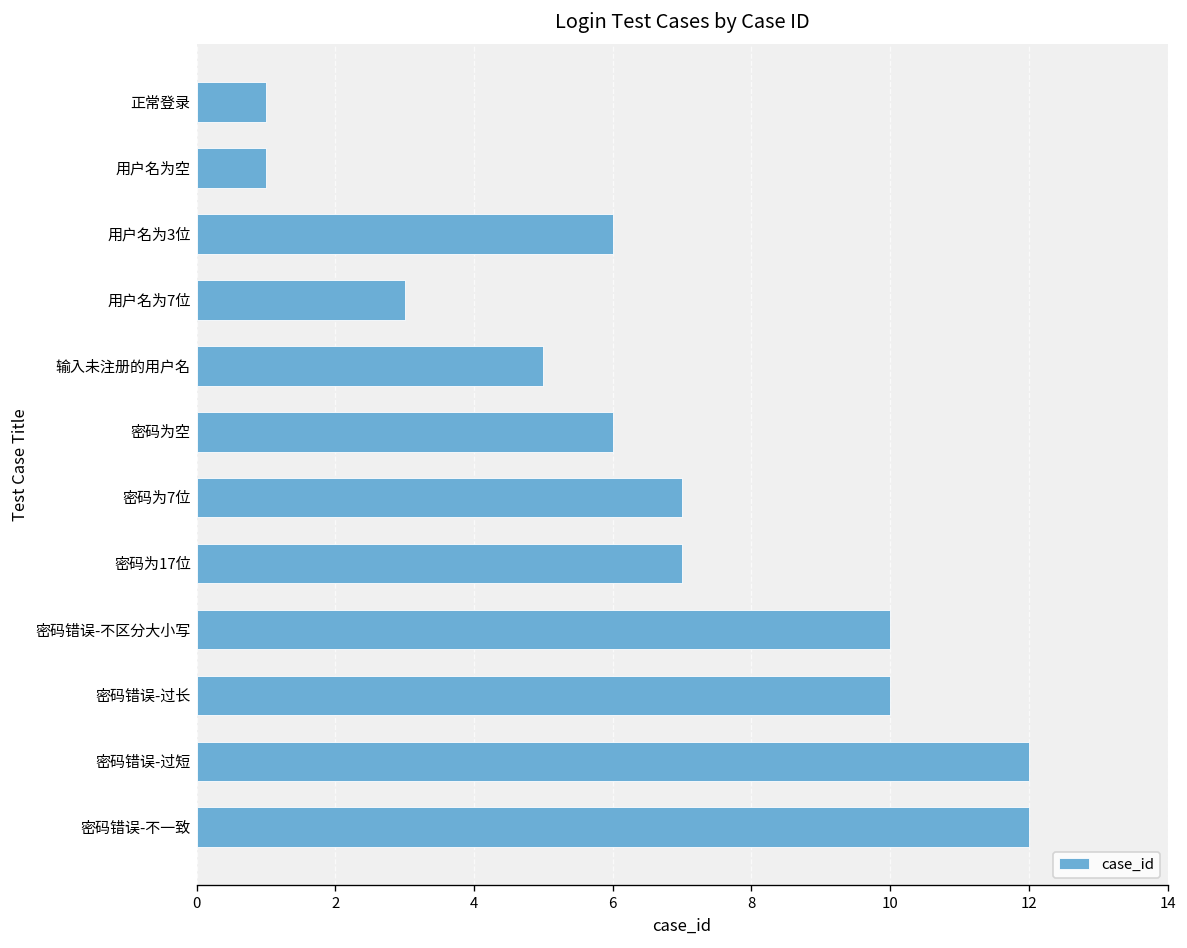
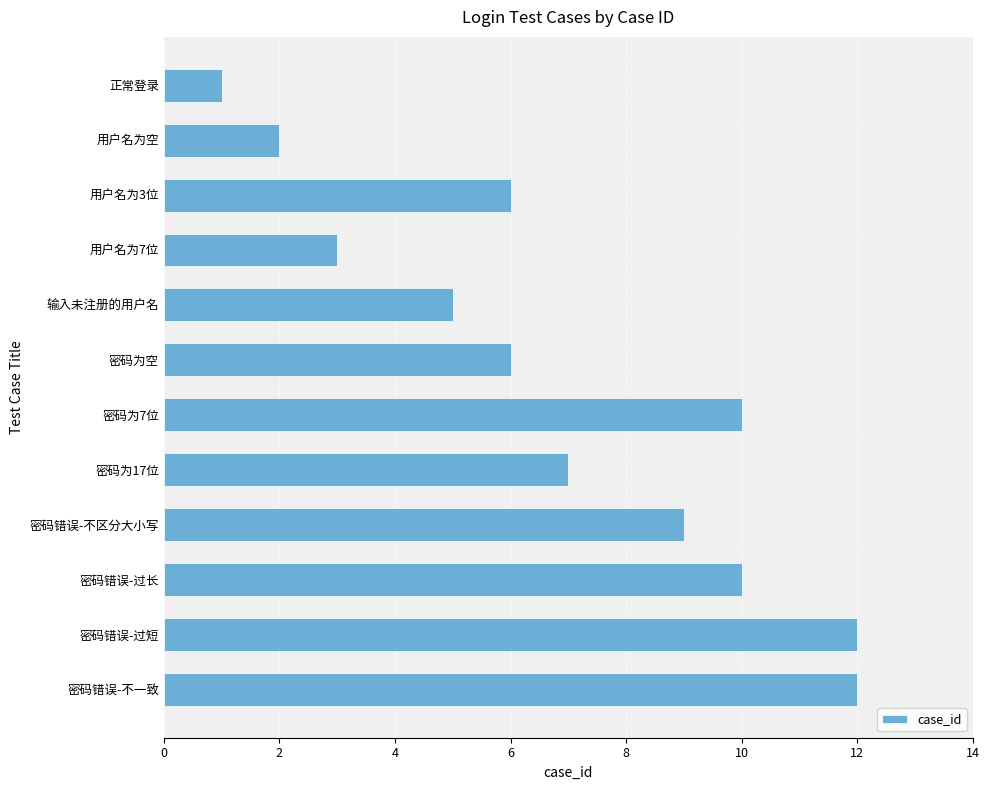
  {
    "正常登录": 1,
-   "用户名为空": 1,
+   "用户名为空": 2,
    "用户名为3位": 6,
    "用户名为7位": 3,
    "输入未注册的用户名": 5,
    "密码为空": 6,
-   "密码为7位": 7,
+   "密码为7位": 10,
    "密码为17位": 7,
-   "密码错误-不区分大小写": 10,
+   "密码错误-不区分大小写": 9,
    "密码错误-过长": 10,
    "密码错误-过短": 12,
    "密码错误-不一致": 12
  }
